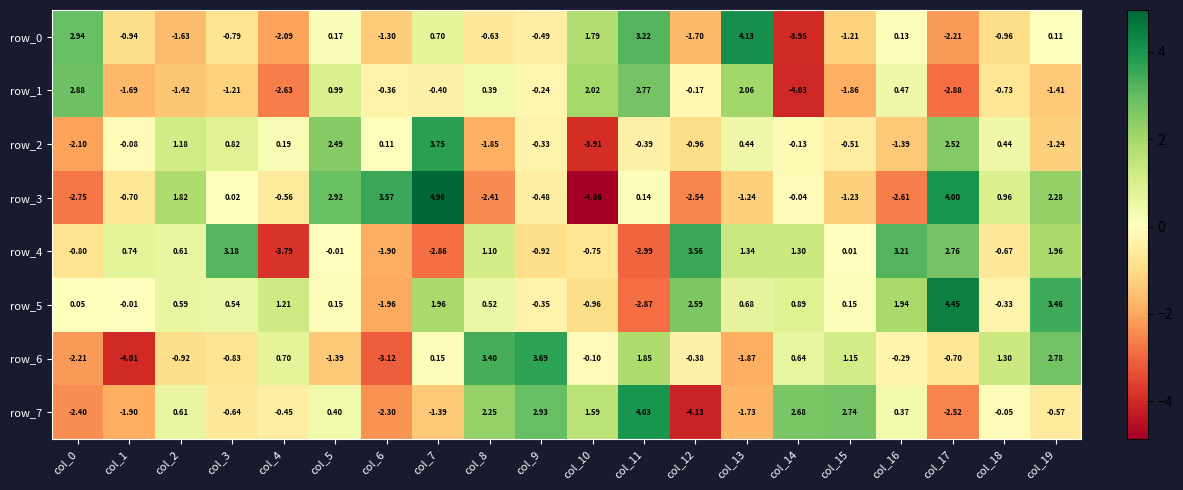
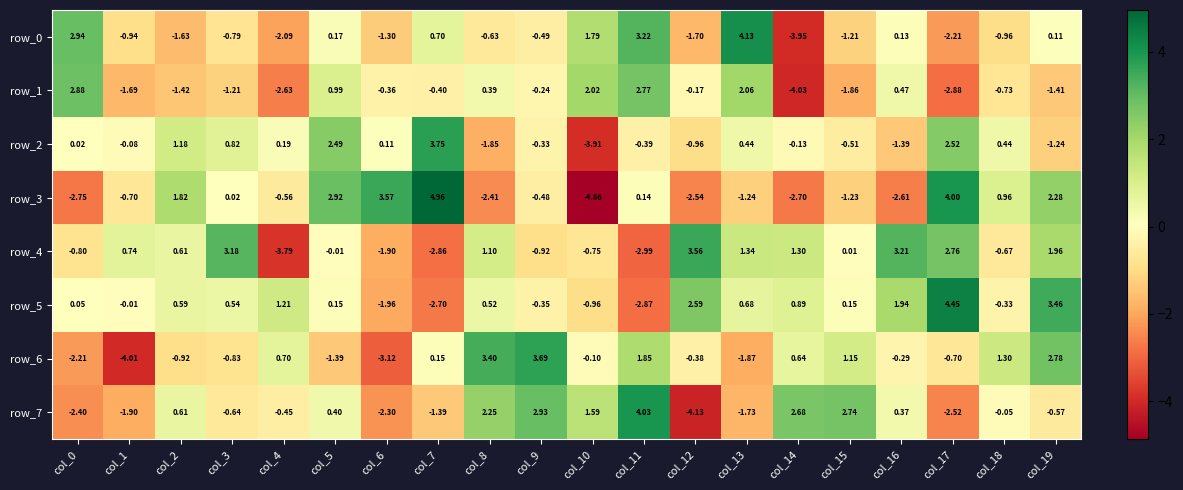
  {
    "row_0": {
      "col_0": 2.94,
      "col_1": -0.94,
      "col_2": -1.63,
      "col_3": -0.79,
      "col_4": -2.09,
      "col_5": 0.17,
      "col_6": -1.30,
      "col_7": 0.70,
      "col_8": -0.63,
      "col_9": -0.49,
      "col_10": 1.79,
      "col_11": 3.22,
      "col_12": -1.70,
      "col_13": 4.13,
      "col_14": -3.95,
      "col_15": -1.21,
      "col_16": 0.13,
      "col_17": -2.21,
      "col_18": -0.96,
      "col_19": 0.11
    },
    "row_1": {
      "col_0": 2.88,
      "col_1": -1.69,
      "col_2": -1.42,
      "col_3": -1.21,
      "col_4": -2.63,
      "col_5": 0.99,
      "col_6": -0.36,
      "col_7": -0.40,
      "col_8": 0.39,
      "col_9": -0.24,
      "col_10": 2.02,
      "col_11": 2.77,
      "col_12": -0.17,
      "col_13": 2.06,
      "col_14": -4.03,
      "col_15": -1.86,
      "col_16": 0.47,
      "col_17": -2.88,
      "col_18": -0.73,
      "col_19": -1.41
    },
    "row_2": {
-     "col_0": -2.10,
+     "col_0": 0.02,
      "col_1": -0.08,
      "col_2": 1.18,
      "col_3": 0.82,
      "col_4": 0.19,
      "col_5": 2.49,
      "col_6": 0.11,
      "col_7": 3.75,
      "col_8": -1.85,
      "col_9": -0.33,
      "col_10": -3.91,
      "col_11": -0.39,
      "col_12": -0.96,
      "col_13": 0.44,
      "col_14": -0.13,
      "col_15": -0.51,
      "col_16": -1.39,
      "col_17": 2.52,
      "col_18": 0.44,
      "col_19": -1.24
    },
    "row_3": {
      "col_0": -2.75,
      "col_1": -0.70,
      "col_2": 1.82,
      "col_3": 0.02,
      "col_4": -0.56,
      "col_5": 2.92,
      "col_6": 3.57,
      "col_7": 4.96,
      "col_8": -2.41,
      "col_9": -0.48,
      "col_10": -4.86,
      "col_11": 0.14,
      "col_12": -2.54,
      "col_13": -1.24,
-     "col_14": -0.04,
+     "col_14": -2.70,
      "col_15": -1.23,
      "col_16": -2.61,
      "col_17": 4.00,
      "col_18": 0.96,
      "col_19": 2.28
    },
    "row_4": {
      "col_0": -0.80,
      "col_1": 0.74,
      "col_2": 0.61,
      "col_3": 3.18,
      "col_4": -3.79,
      "col_5": -0.01,
      "col_6": -1.90,
      "col_7": -2.86,
      "col_8": 1.10,
      "col_9": -0.92,
      "col_10": -0.75,
      "col_11": -2.99,
      "col_12": 3.56,
      "col_13": 1.34,
      "col_14": 1.30,
      "col_15": 0.01,
      "col_16": 3.21,
      "col_17": 2.76,
      "col_18": -0.67,
      "col_19": 1.96
    },
    "row_5": {
      "col_0": 0.05,
      "col_1": -0.01,
      "col_2": 0.59,
      "col_3": 0.54,
      "col_4": 1.21,
      "col_5": 0.15,
      "col_6": -1.96,
-     "col_7": 1.96,
+     "col_7": -2.70,
      "col_8": 0.52,
      "col_9": -0.35,
      "col_10": -0.96,
      "col_11": -2.87,
      "col_12": 2.59,
      "col_13": 0.68,
      "col_14": 0.89,
      "col_15": 0.15,
      "col_16": 1.94,
      "col_17": 4.45,
      "col_18": -0.33,
      "col_19": 3.46
    },
    "row_6": {
      "col_0": -2.21,
      "col_1": -4.01,
      "col_2": -0.92,
      "col_3": -0.83,
      "col_4": 0.70,
      "col_5": -1.39,
      "col_6": -3.12,
      "col_7": 0.15,
      "col_8": 3.40,
      "col_9": 3.69,
      "col_10": -0.10,
      "col_11": 1.85,
      "col_12": -0.38,
      "col_13": -1.87,
      "col_14": 0.64,
      "col_15": 1.15,
      "col_16": -0.29,
      "col_17": -0.70,
      "col_18": 1.30,
      "col_19": 2.78
    },
    "row_7": {
      "col_0": -2.40,
      "col_1": -1.90,
      "col_2": 0.61,
      "col_3": -0.64,
      "col_4": -0.45,
      "col_5": 0.40,
      "col_6": -2.30,
      "col_7": -1.39,
      "col_8": 2.25,
      "col_9": 2.93,
      "col_10": 1.59,
      "col_11": 4.03,
      "col_12": -4.13,
      "col_13": -1.73,
      "col_14": 2.68,
      "col_15": 2.74,
      "col_16": 0.37,
      "col_17": -2.52,
      "col_18": -0.05,
      "col_19": -0.57
    }
  }
